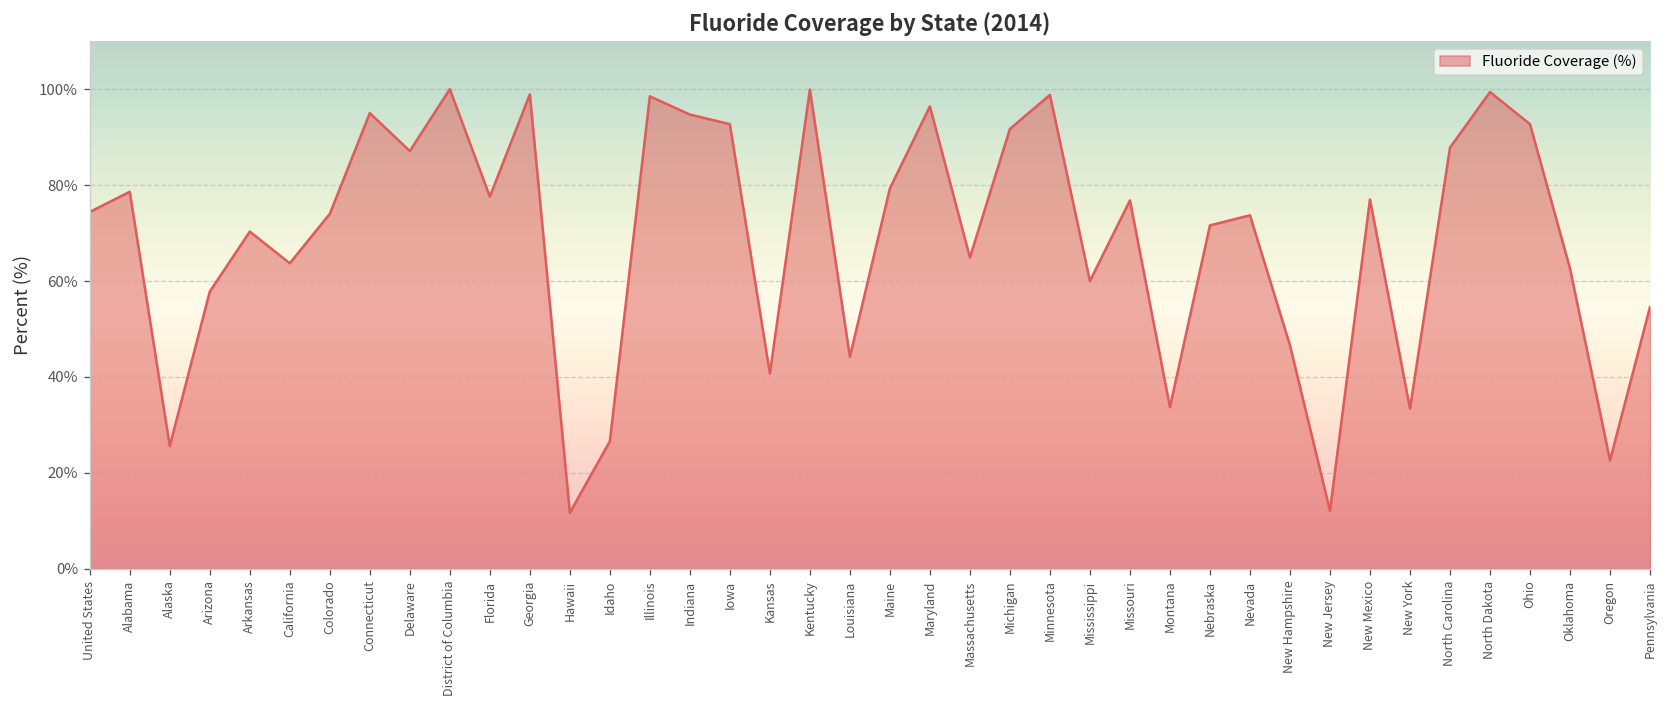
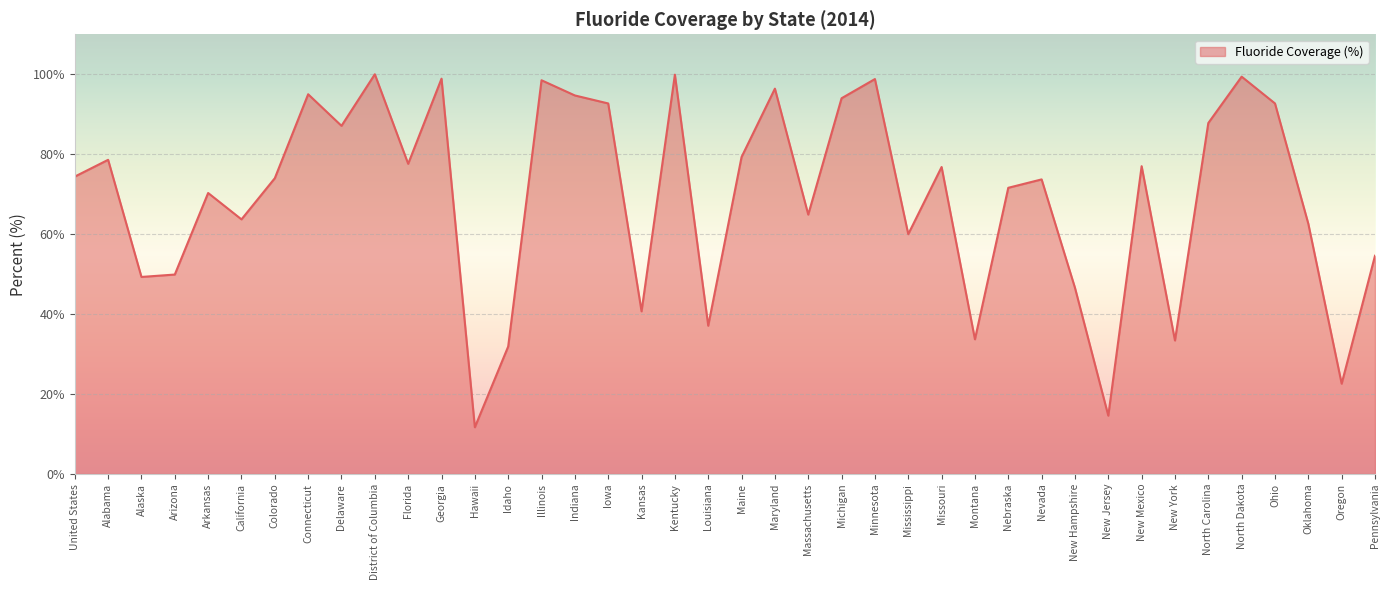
  {
    "United States": "74%",
    "Alabama": "79%",
-   "Alaska": "26%",
-   "Arizona": "58%",
+   "Alaska": "49%",
+   "Arizona": "50%",
    "Arkansas": "70%",
    "California": "64%",
    "Colorado": "74%",
    "Connecticut": "95%",
    "Delaware": "87%",
    "District of Columbia": "100%",
    "Florida": "78%",
    "Georgia": "99%",
    "Hawaii": "12%",
-   "Idaho": "27%",
+   "Idaho": "32%",
    "Illinois": "99%",
    "Indiana": "95%",
    "Iowa": "93%",
    "Kansas": "41%",
    "Kentucky": "100%",
-   "Louisiana": "44%",
+   "Louisiana": "37%",
    "Maine": "79%",
    "Maryland": "96%",
    "Massachusetts": "65%",
-   "Michigan": "92%",
+   "Michigan": "94%",
    "Minnesota": "99%",
    "Mississippi": "60%",
    "Missouri": "77%",
    "Montana": "34%",
    "Nebraska": "72%",
    "Nevada": "74%",
    "New Hampshire": "47%",
-   "New Jersey": "12%",
+   "New Jersey": "15%",
    "New Mexico": "77%",
    "New York": "33%",
    "North Carolina": "88%",
    "North Dakota": "99%",
    "Ohio": "93%",
    "Oklahoma": "63%",
    "Oregon": "23%",
    "Pennsylvania": "55%"
  }
